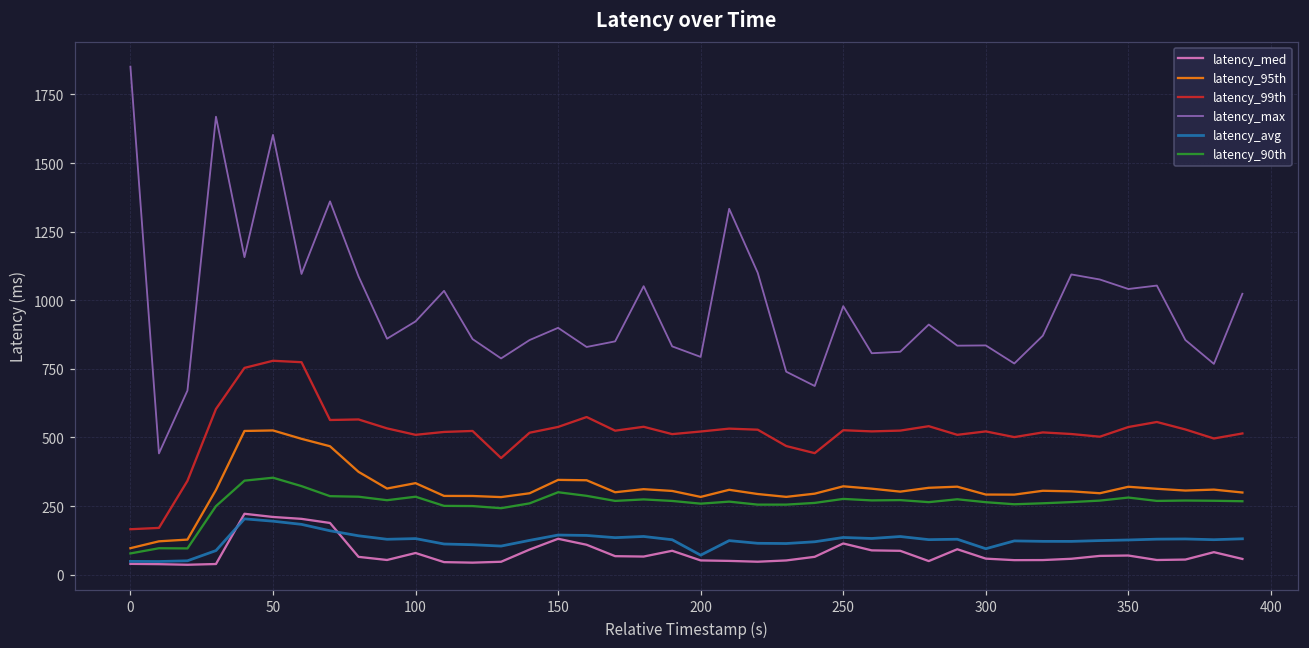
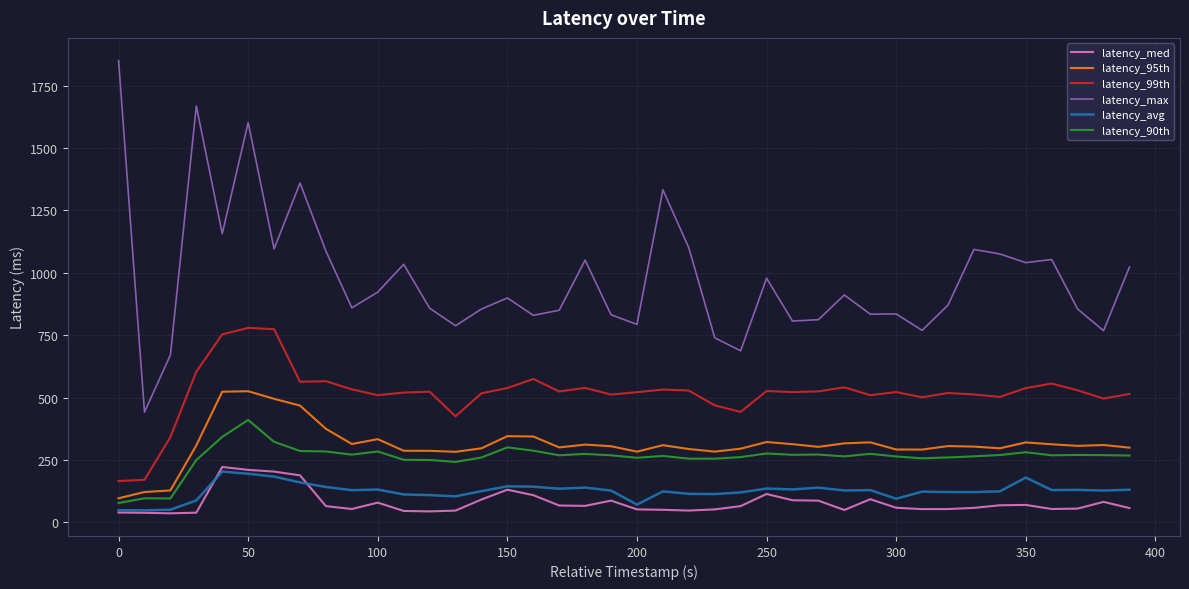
  {
    "latency_med": {
      "50": 210,
      "100": 80,
      "150": 130,
      "200": 50,
      "250": 110,
      "300": 60,
      "350": 70
    },
    "latency_95th": {
      "0": 100,
      "50": 530,
      "100": 330,
      "150": 350,
      "200": 280,
      "250": 320,
      "300": 290,
      "350": 320
    },
    "latency_99th": {
      "0": 170,
      "50": 780,
      "100": 510,
      "150": 540,
      "200": 520,
      "250": 530,
      "300": 520,
      "350": 540
    },
    "latency_max": {
      "0": 1850,
      "50": 1600,
      "100": 920,
      "150": 900,
      "200": 790,
      "250": 980,
      "300": 840,
      "350": 1040
    },
    "latency_avg": {
      "50": 190,
      "100": 130,
      "150": 140,
      "200": 70,
      "250": 140,
      "300": 90,
-     "350": 130
+     "350": 180
    },
    "latency_90th": {
      "0": 80,
-     "50": 350,
+     "50": 410,
      "100": 280,
      "150": 300,
      "200": 260,
      "250": 280,
      "300": 260,
      "350": 280
    }
  }
